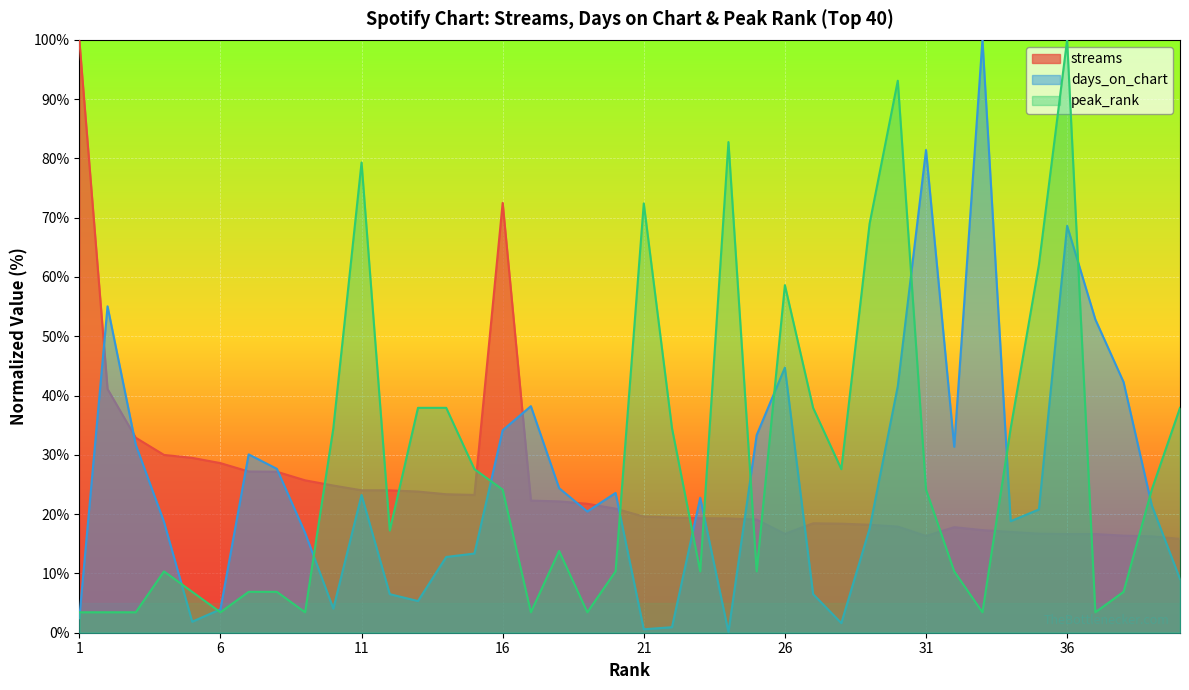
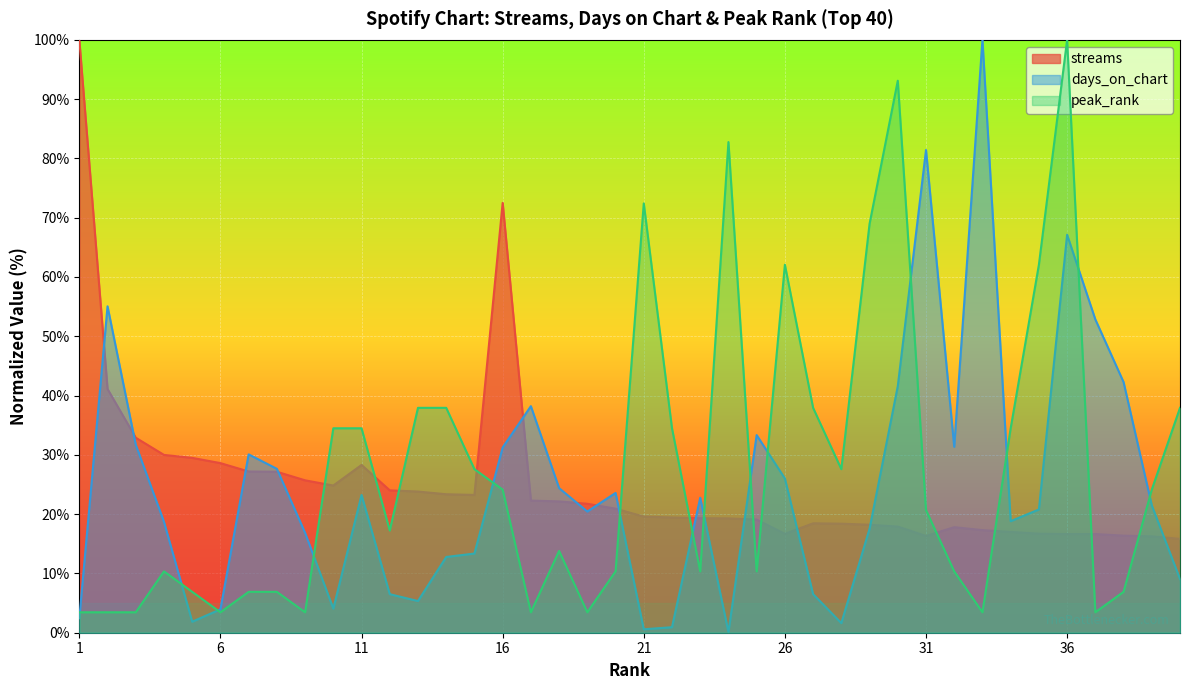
  {
    "streams": {
      "1": "100%",
      "6": "29%",
-     "11": "24%",
+     "11": "28%",
      "16": "72%",
      "21": "20%",
      "26": "17%",
      "31": "16%",
      "36": "17%"
    },
    "days_on_chart": {
      "1": "2%",
      "6": "4%",
      "11": "23%",
-     "16": "34%",
+     "16": "31%",
      "21": "1%",
-     "26": "45%",
+     "26": "26%",
      "31": "81%",
-     "36": "69%"
+     "36": "67%"
    },
    "peak_rank": {
      "1": "3%",
      "6": "3%",
-     "11": "79%",
+     "11": "34%",
      "16": "24%",
      "21": "72%",
-     "26": "59%",
-     "31": "24%",
+     "26": "62%",
+     "31": "21%",
      "36": "100%"
    }
  }
